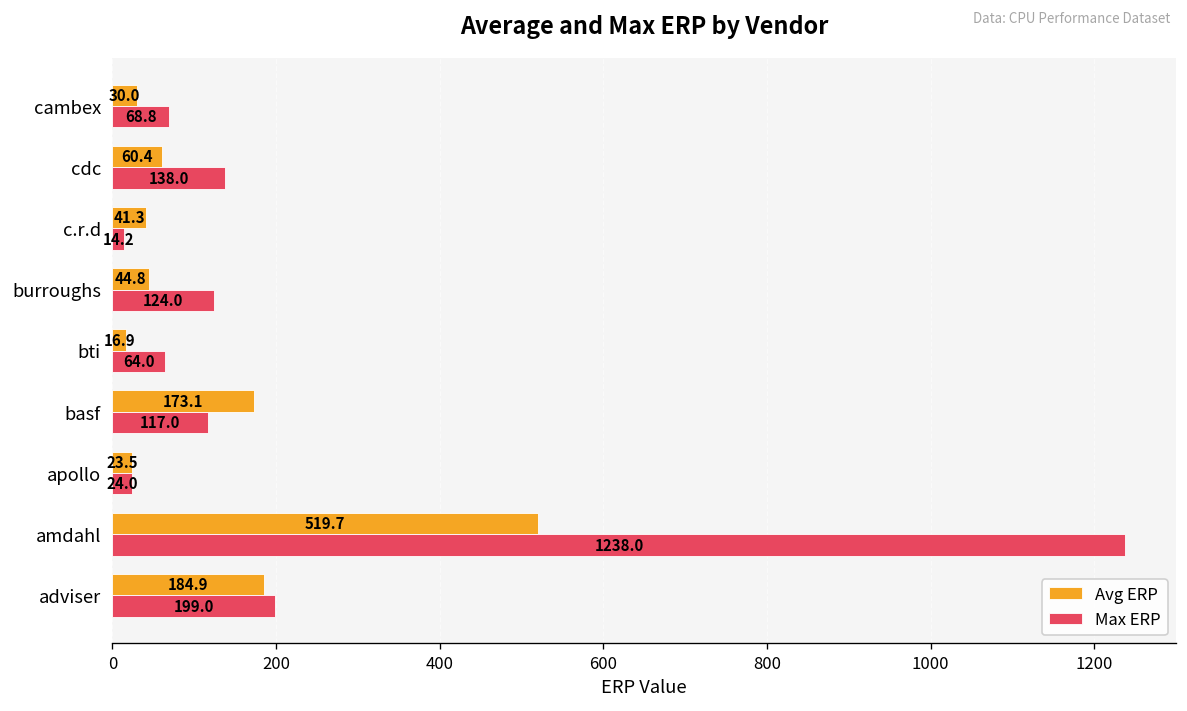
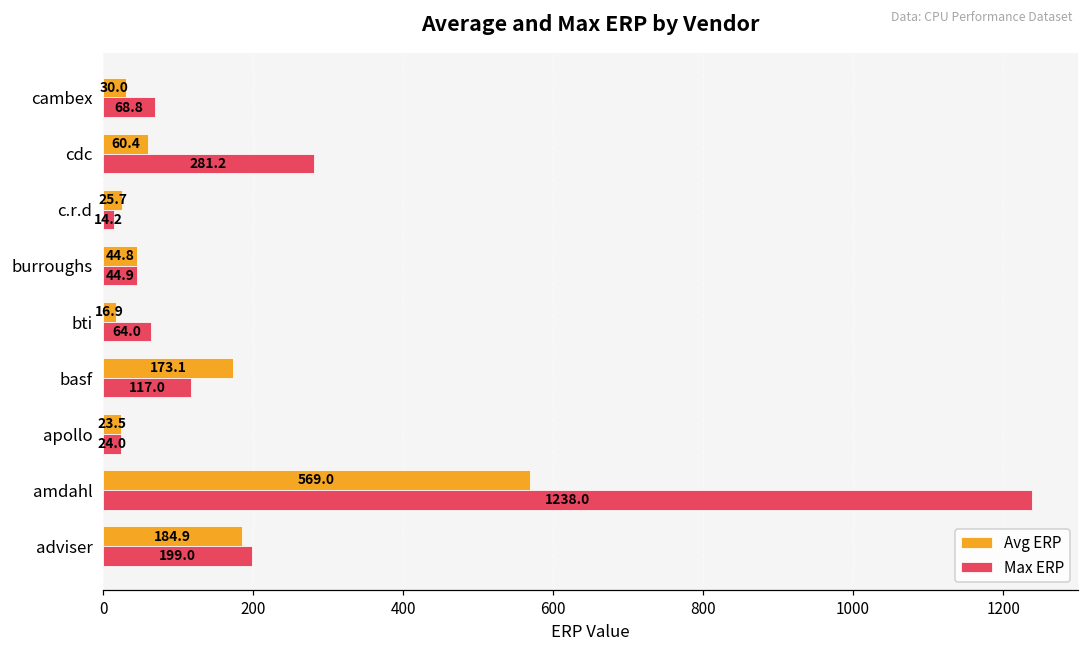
  {
    "Avg ERP": {
      "cambex": 30.0,
      "cdc": 60.4,
-     "c.r.d": 41.3,
+     "c.r.d": 25.7,
      "burroughs": 44.8,
      "bti": 16.9,
      "basf": 173.1,
      "apollo": 23.5,
-     "amdahl": 519.7,
+     "amdahl": 569.0,
      "adviser": 184.9
    },
    "Max ERP": {
      "cambex": 68.8,
-     "cdc": 138.0,
+     "cdc": 281.2,
      "c.r.d": 14.2,
-     "burroughs": 124.0,
+     "burroughs": 44.9,
      "bti": 64.0,
      "basf": 117.0,
      "apollo": 24.0,
      "amdahl": 1238.0,
      "adviser": 199.0
    }
  }
